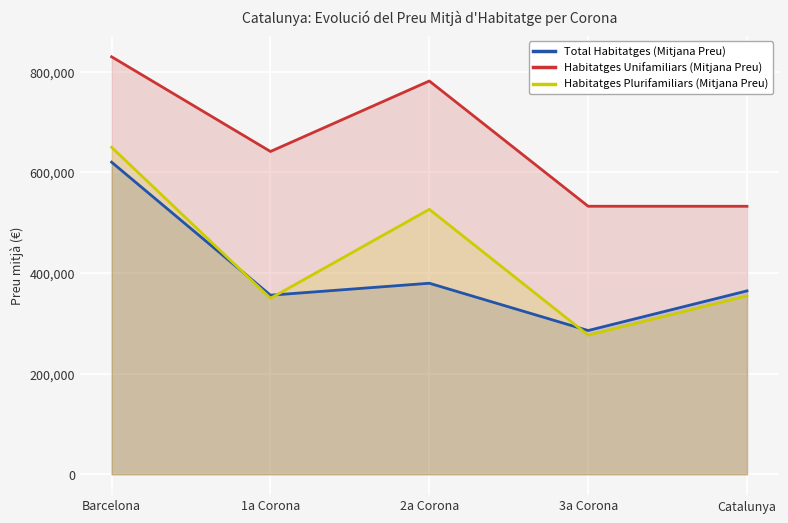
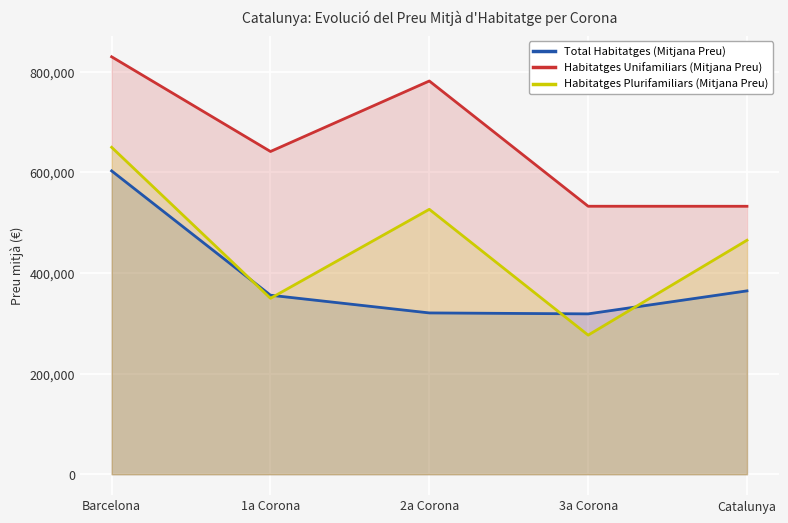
  {
    "Total Habitatges (Mitjana Preu)": {
-     "Barcelona": "620,000",
+     "Barcelona": "600,000",
      "1a Corona": "360,000",
-     "2a Corona": "380,000",
-     "3a Corona": "290,000",
+     "2a Corona": "320,000",
+     "3a Corona": "320,000",
      "Catalunya": "360,000"
    },
    "Habitatges Unifamiliars (Mitjana Preu)": {
      "Barcelona": "830,000",
      "1a Corona": "640,000",
      "2a Corona": "780,000",
      "3a Corona": "530,000",
      "Catalunya": "530,000"
    },
    "Habitatges Plurifamiliars (Mitjana Preu)": {
      "Barcelona": "650,000",
      "1a Corona": "350,000",
      "2a Corona": "530,000",
      "3a Corona": "280,000",
-     "Catalunya": "350,000"
+     "Catalunya": "470,000"
    }
  }
